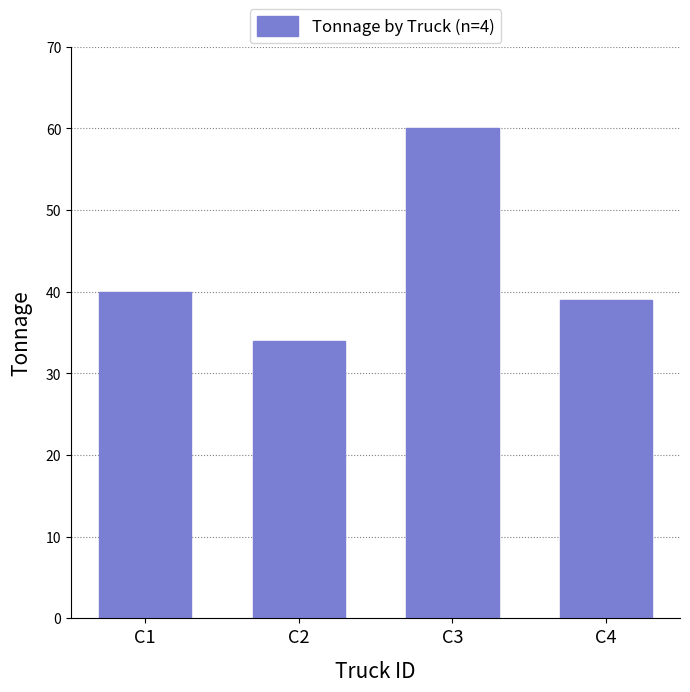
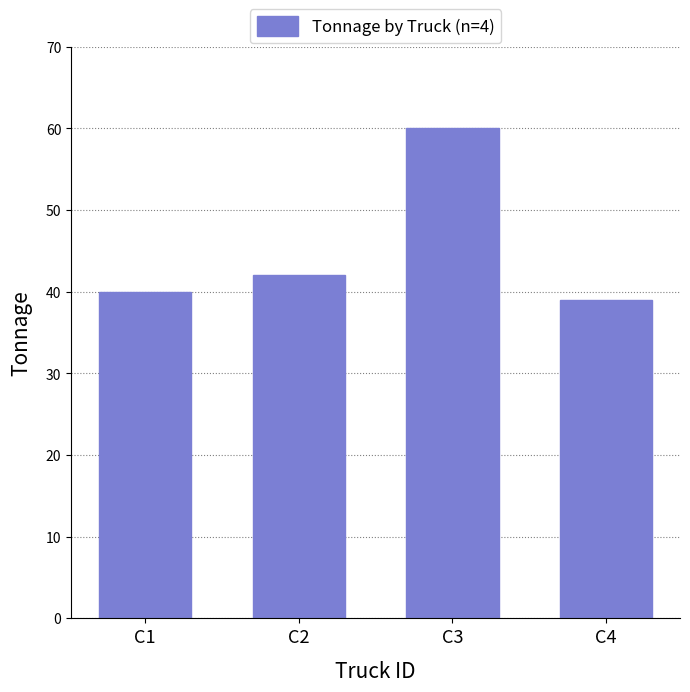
  {
    "C1": 40,
-   "C2": 34,
+   "C2": 42,
    "C3": 60,
    "C4": 39
  }
